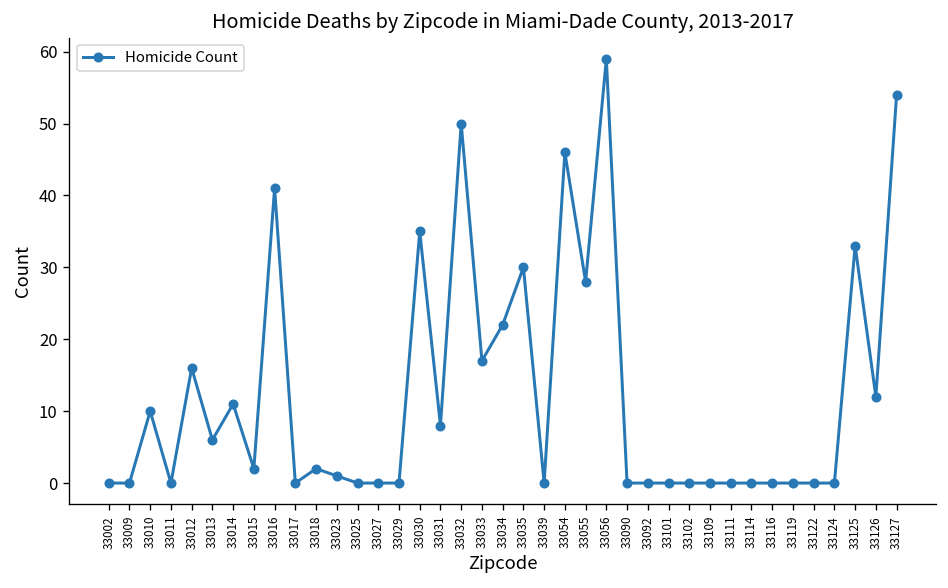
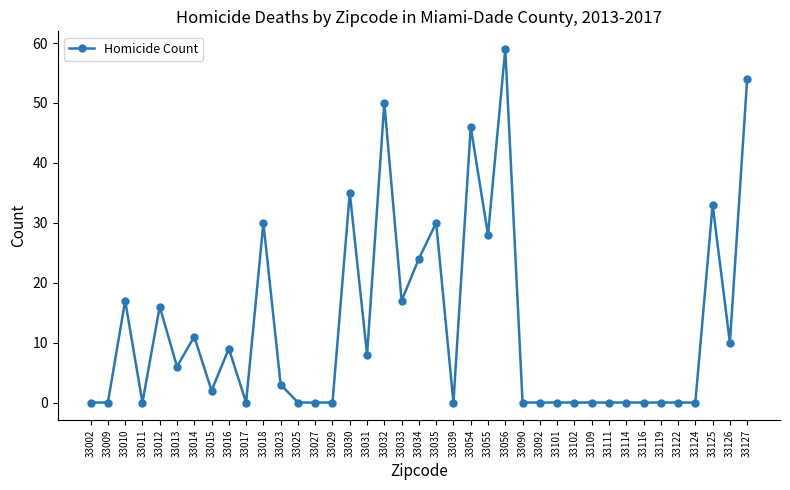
  {
    "33002": 0,
    "33009": 0,
-   "33010": 10,
+   "33010": 17,
    "33011": 0,
    "33012": 16,
    "33013": 6,
    "33014": 11,
    "33015": 2,
-   "33016": 41,
+   "33016": 9,
    "33017": 0,
-   "33018": 2,
-   "33023": 1,
+   "33018": 30,
+   "33023": 3,
    "33025": 0,
    "33027": 0,
    "33029": 0,
    "33030": 35,
    "33031": 8,
    "33032": 50,
    "33033": 17,
-   "33034": 22,
+   "33034": 24,
    "33035": 30,
    "33039": 0,
    "33054": 46,
    "33055": 28,
    "33056": 59,
    "33090": 0,
    "33092": 0,
    "33101": 0,
    "33102": 0,
    "33109": 0,
    "33111": 0,
    "33114": 0,
    "33116": 0,
    "33119": 0,
    "33122": 0,
    "33124": 0,
    "33125": 33,
-   "33126": 12,
+   "33126": 10,
    "33127": 54
  }
